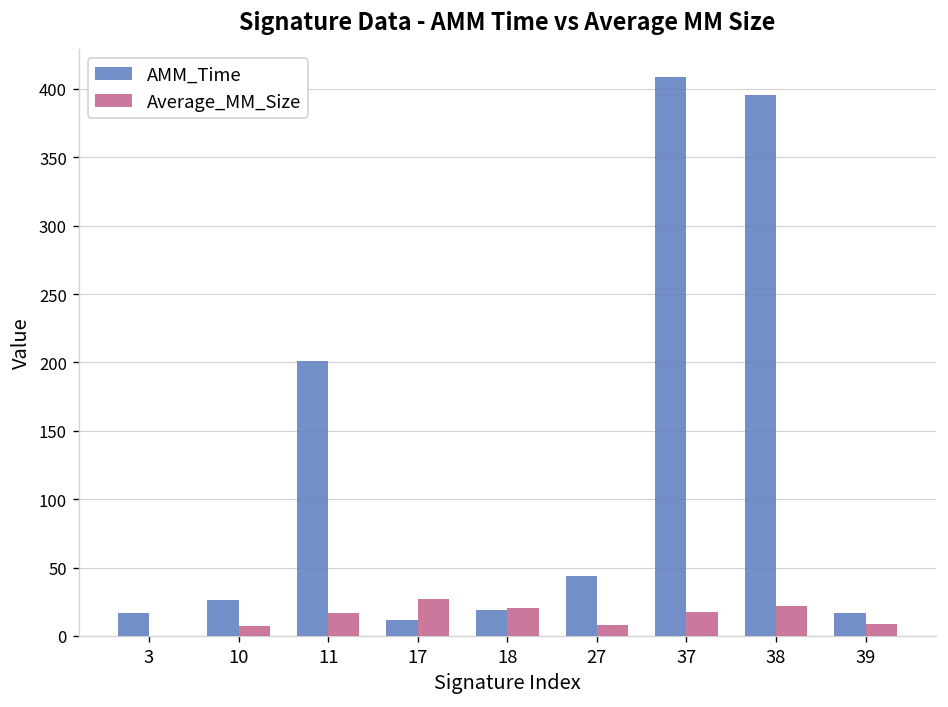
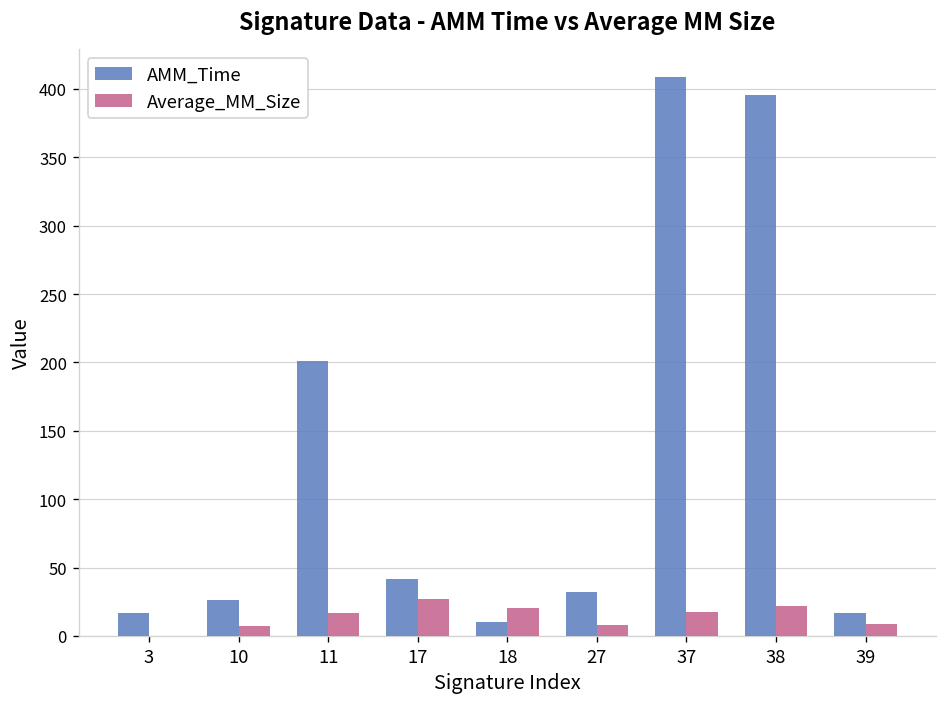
  {
    "AMM_Time": {
      "3": 17,
      "10": 26,
      "11": 201,
-     "17": 12,
-     "18": 19,
-     "27": 44,
+     "17": 42,
+     "18": 10,
+     "27": 32,
      "37": 409,
      "38": 396,
      "39": 17
    },
    "Average_MM_Size": {
      "3": 0,
      "10": 7,
      "11": 17,
      "17": 27,
      "18": 21,
      "27": 8,
      "37": 17,
      "38": 22,
      "39": 9
    }
  }
